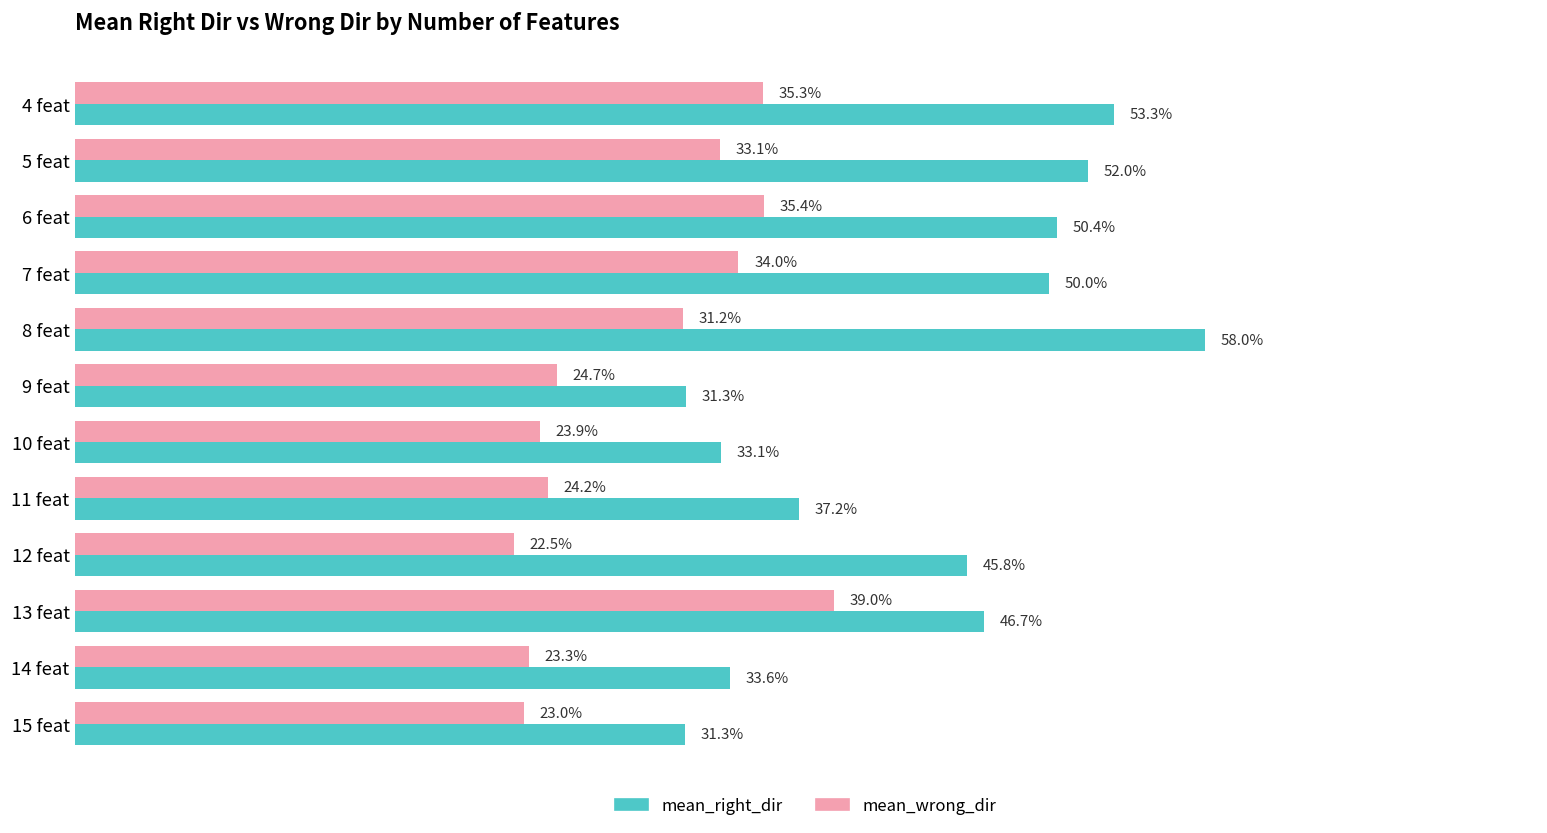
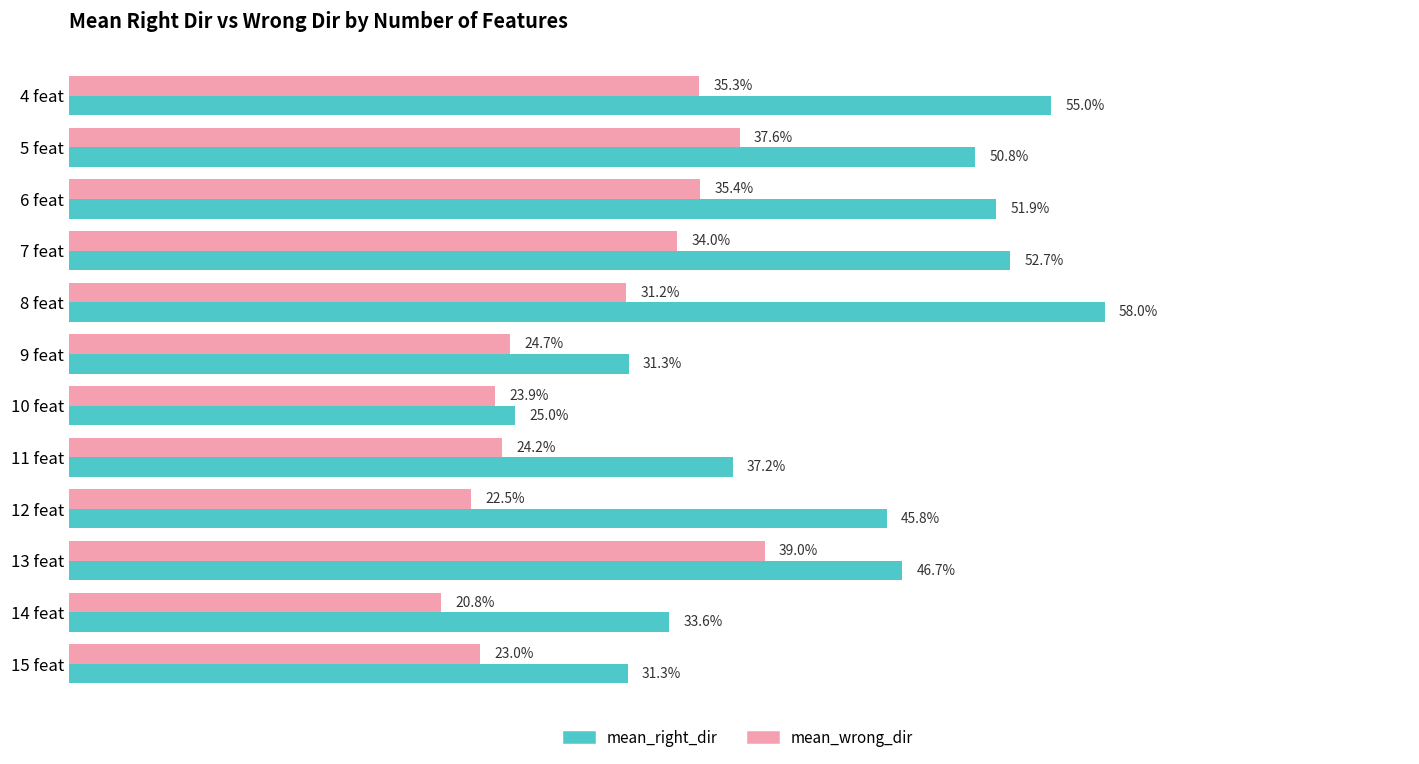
  {
    "mean_right_dir": {
-     "4 feat": "53.3%",
-     "5 feat": "52.0%",
-     "6 feat": "50.4%",
-     "7 feat": "50.0%",
+     "4 feat": "55.0%",
+     "5 feat": "50.8%",
+     "6 feat": "51.9%",
+     "7 feat": "52.7%",
      "8 feat": "58.0%",
      "9 feat": "31.3%",
-     "10 feat": "33.1%",
+     "10 feat": "25.0%",
      "11 feat": "37.2%",
      "12 feat": "45.8%",
      "13 feat": "46.7%",
      "14 feat": "33.6%",
      "15 feat": "31.3%"
    },
    "mean_wrong_dir": {
      "4 feat": "35.3%",
-     "5 feat": "33.1%",
+     "5 feat": "37.6%",
      "6 feat": "35.4%",
      "7 feat": "34.0%",
      "8 feat": "31.2%",
      "9 feat": "24.7%",
      "10 feat": "23.9%",
      "11 feat": "24.2%",
      "12 feat": "22.5%",
      "13 feat": "39.0%",
-     "14 feat": "23.3%",
+     "14 feat": "20.8%",
      "15 feat": "23.0%"
    }
  }
